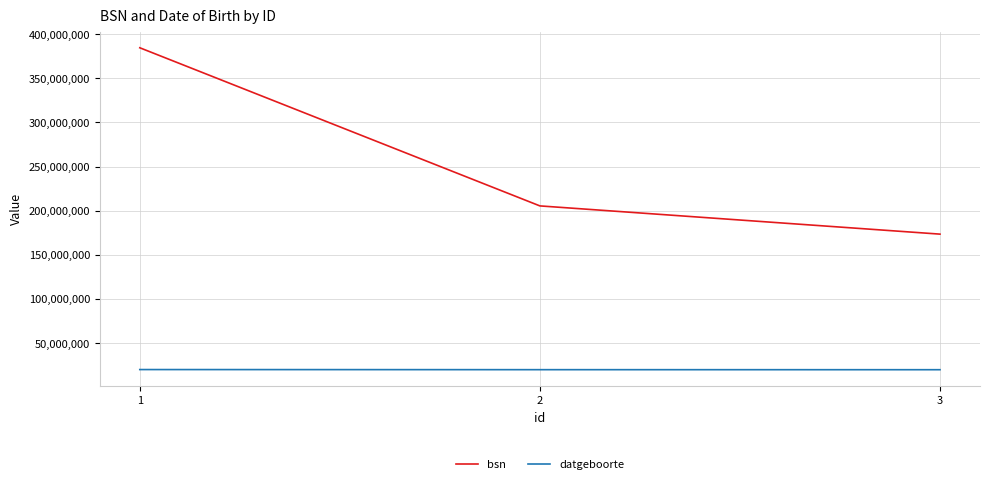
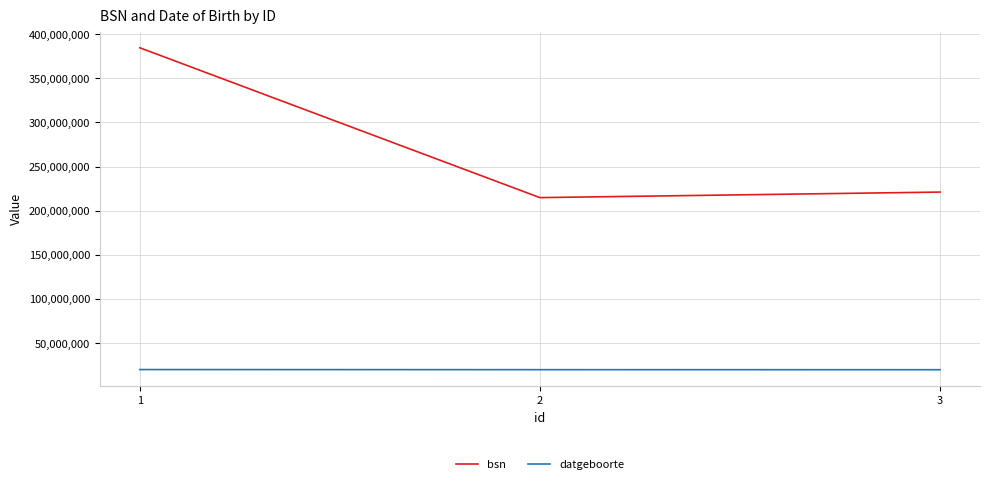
  {
    "bsn": {
      "1": "380,000,000",
-     "2": "205,000,000",
-     "3": "170,000,000"
+     "2": "215,000,000",
+     "3": "220,000,000"
    },
    "datgeboorte": {
      "1": "20,000,000",
      "2": "20,000,000",
      "3": "20,000,000"
    }
  }
